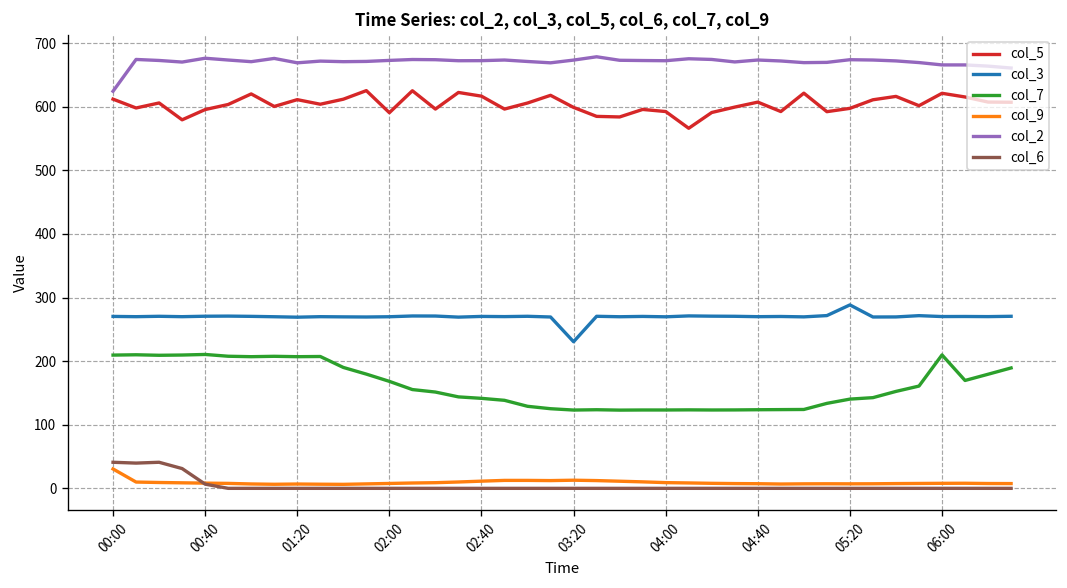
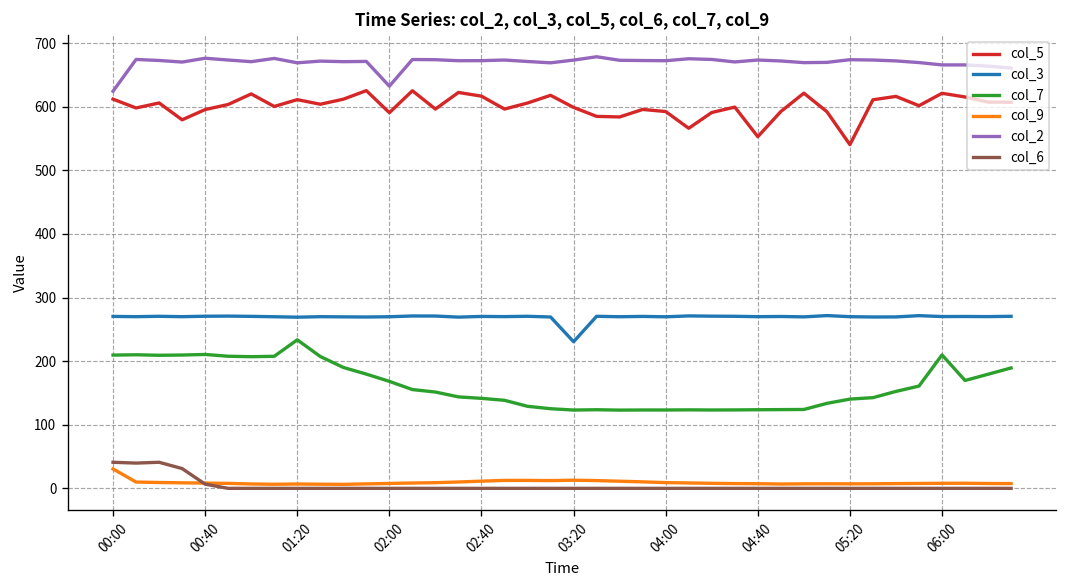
  {
    "col_5": {
      "00:00": 610,
      "00:40": 600,
      "01:20": 610,
      "02:00": 590,
      "02:40": 620,
      "03:20": 600,
      "04:00": 590,
-     "04:40": 610,
-     "05:20": 600,
+     "04:40": 550,
+     "05:20": 540,
      "06:00": 620
    },
    "col_3": {
      "00:00": 270,
      "00:40": 270,
      "01:20": 270,
      "02:00": 270,
      "02:40": 270,
      "03:20": 230,
      "04:00": 270,
      "04:40": 270,
-     "05:20": 290,
+     "05:20": 270,
      "06:00": 270
    },
    "col_7": {
      "00:00": 210,
      "00:40": 210,
-     "01:20": 210,
+     "01:20": 230,
      "02:00": 170,
      "02:40": 140,
      "03:20": 120,
      "04:00": 120,
      "04:40": 120,
      "05:20": 140,
      "06:00": 210
    },
    "col_9": {
      "00:00": 30,
      "01:20": 10,
      "02:00": 10,
      "02:40": 10,
      "03:20": 10,
      "04:00": 10,
      "04:40": 10,
      "05:20": 10,
      "06:00": 10
    },
    "col_2": {
      "00:00": 620,
      "00:40": 680,
      "01:20": 670,
-     "02:00": 670,
+     "02:00": 630,
      "02:40": 670,
      "03:20": 670,
      "04:00": 670,
      "04:40": 670,
      "05:20": 670,
      "06:00": 670
    },
    "col_6": {
      "00:00": 40,
      "01:20": 0,
      "02:00": 0,
      "02:40": 0,
      "03:20": 0,
      "04:00": 0,
      "04:40": 0,
      "05:20": 0,
      "06:00": 0
    }
  }
